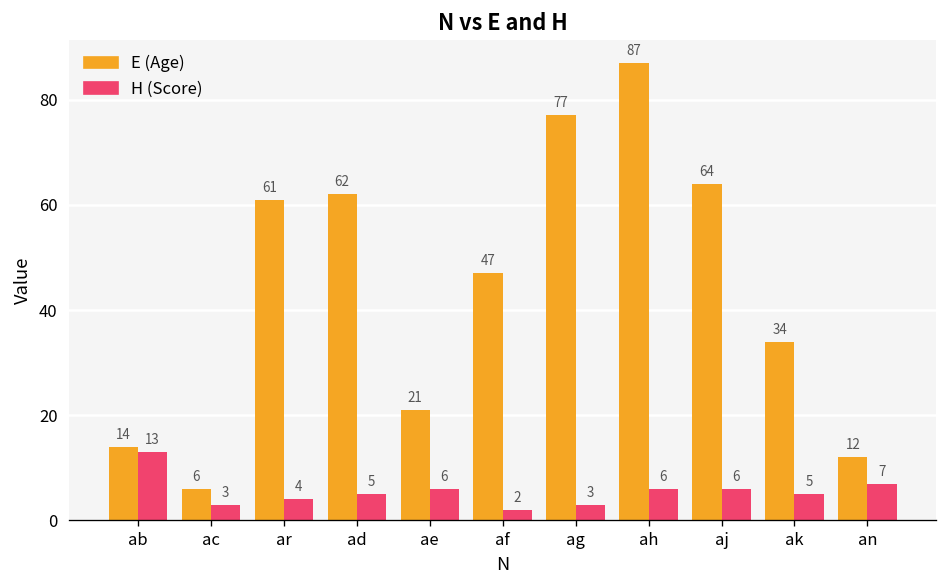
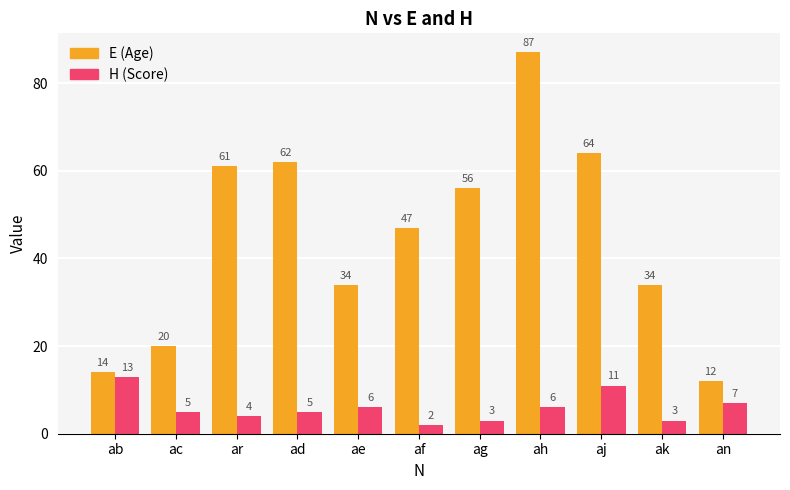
  {
    "E (Age)": {
      "ab": 14,
-     "ac": 6,
+     "ac": 20,
      "ar": 61,
      "ad": 62,
-     "ae": 21,
+     "ae": 34,
      "af": 47,
-     "ag": 77,
+     "ag": 56,
      "ah": 87,
      "aj": 64,
      "ak": 34,
      "an": 12
    },
    "H (Score)": {
      "ab": 13,
-     "ac": 3,
+     "ac": 5,
      "ar": 4,
      "ad": 5,
      "ae": 6,
      "af": 2,
      "ag": 3,
      "ah": 6,
-     "aj": 6,
-     "ak": 5,
+     "aj": 11,
+     "ak": 3,
      "an": 7
    }
  }
